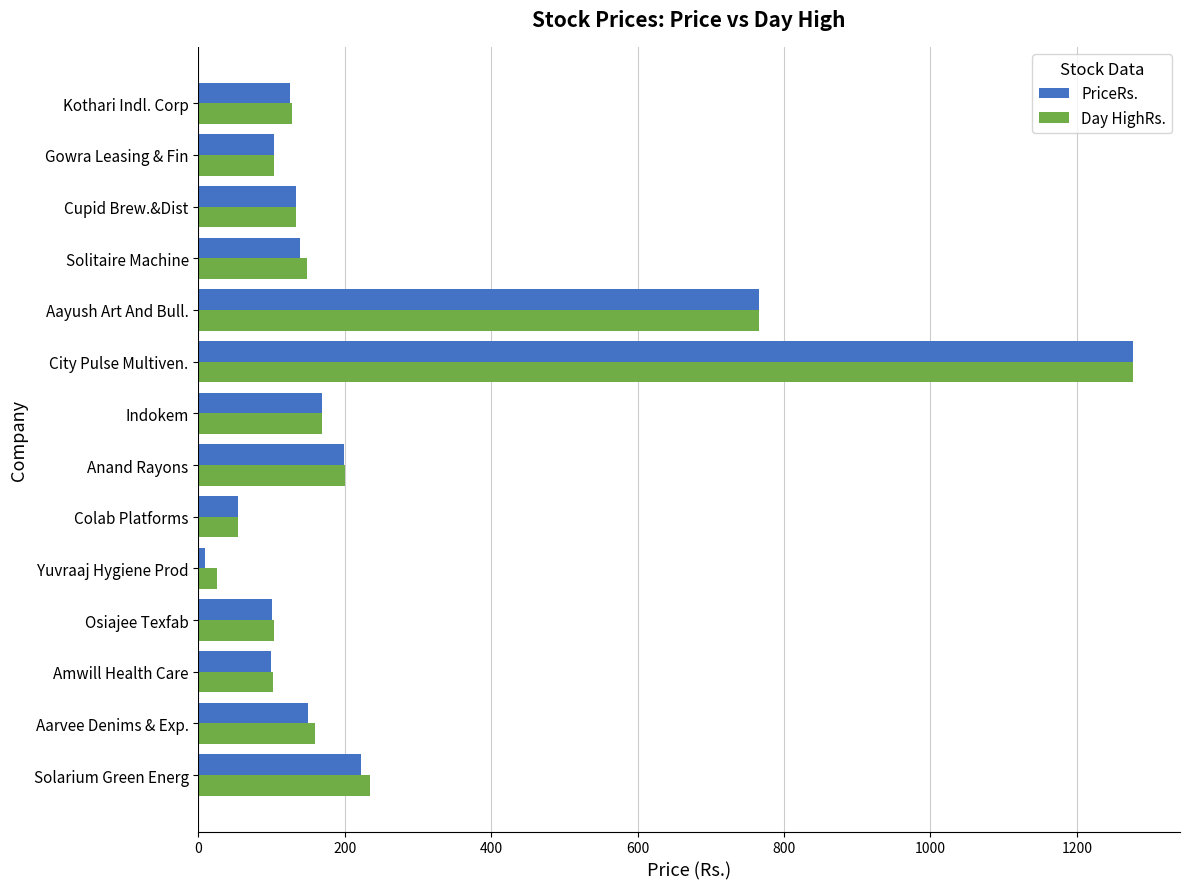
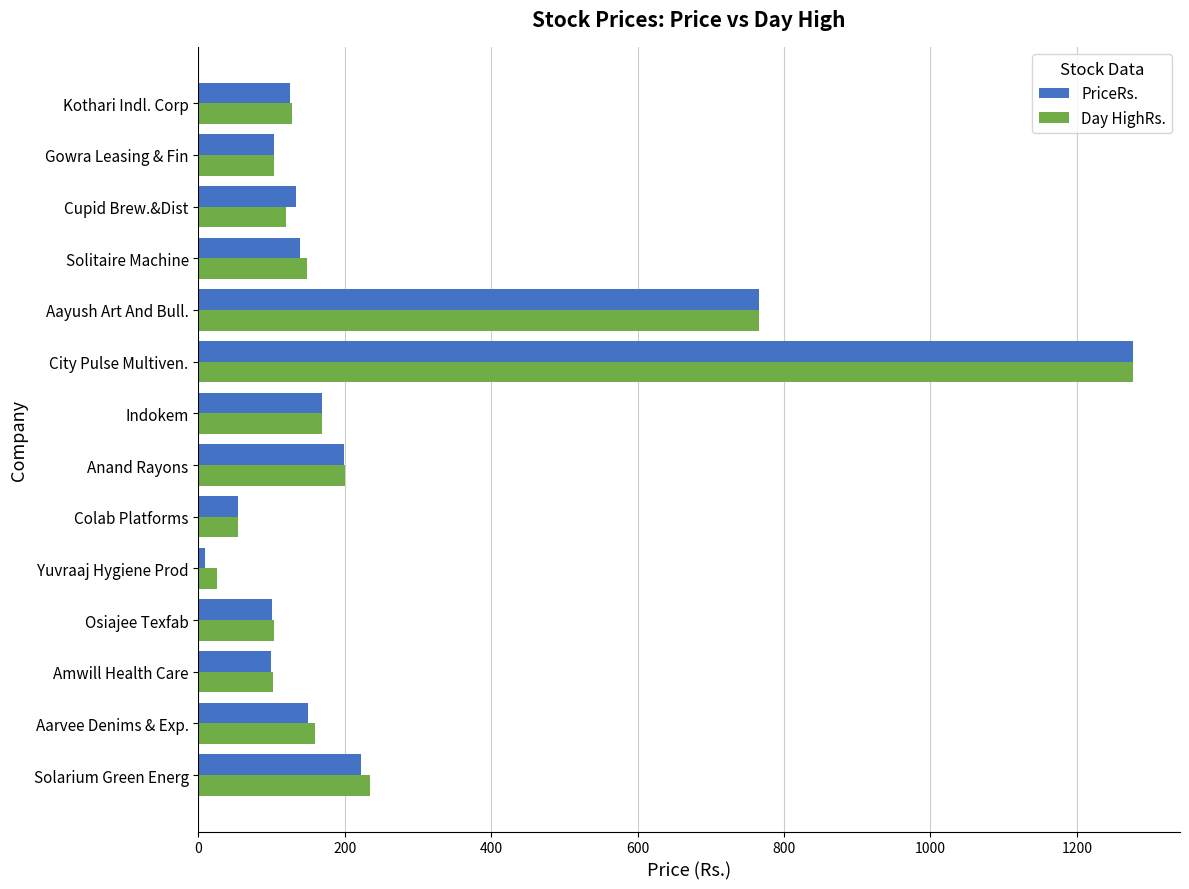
  {
    "PriceRs.": {
      "Kothari Indl. Corp": 130,
      "Gowra Leasing & Fin": 100,
      "Cupid Brew.&Dist": 130,
      "Solitaire Machine": 140,
      "Aayush Art And Bull.": 770,
      "City Pulse Multiven.": 1280,
      "Indokem": 170,
      "Anand Rayons": 200,
      "Colab Platforms": 50,
      "Yuvraaj Hygiene Prod": 10,
      "Osiajee Texfab": 100,
      "Amwill Health Care": 100,
      "Aarvee Denims & Exp.": 150,
      "Solarium Green Energ": 220
    },
    "Day HighRs.": {
      "Kothari Indl. Corp": 130,
      "Gowra Leasing & Fin": 100,
-     "Cupid Brew.&Dist": 130,
+     "Cupid Brew.&Dist": 120,
      "Solitaire Machine": 150,
      "Aayush Art And Bull.": 770,
      "City Pulse Multiven.": 1280,
      "Indokem": 170,
      "Anand Rayons": 200,
      "Colab Platforms": 50,
      "Yuvraaj Hygiene Prod": 20,
      "Osiajee Texfab": 100,
      "Amwill Health Care": 100,
      "Aarvee Denims & Exp.": 160,
      "Solarium Green Energ": 230
    }
  }
